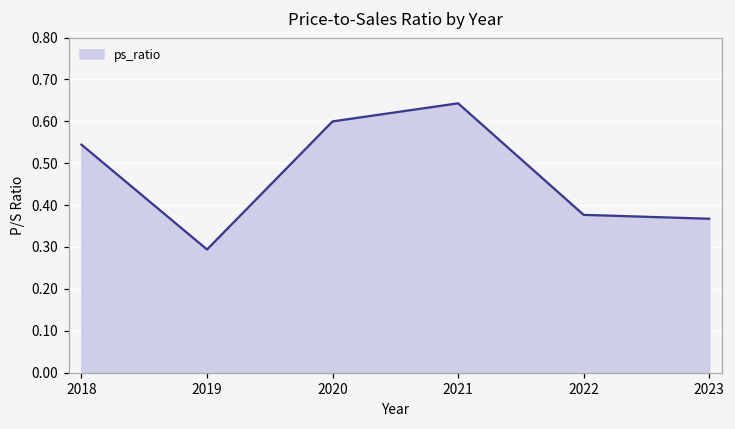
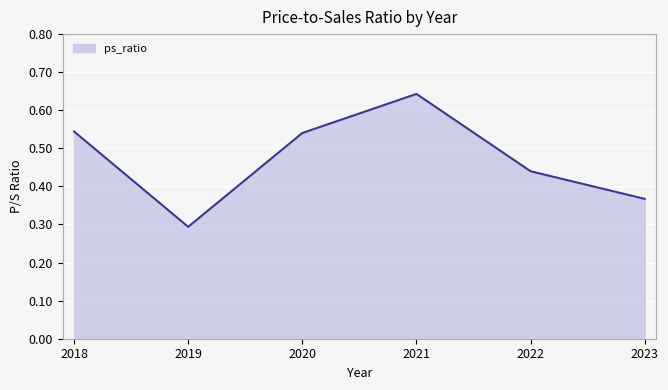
  {
    "2018": 0.54,
    "2019": 0.29,
-   "2020": 0.60,
+   "2020": 0.54,
    "2021": 0.64,
-   "2022": 0.38,
+   "2022": 0.44,
    "2023": 0.37
  }
